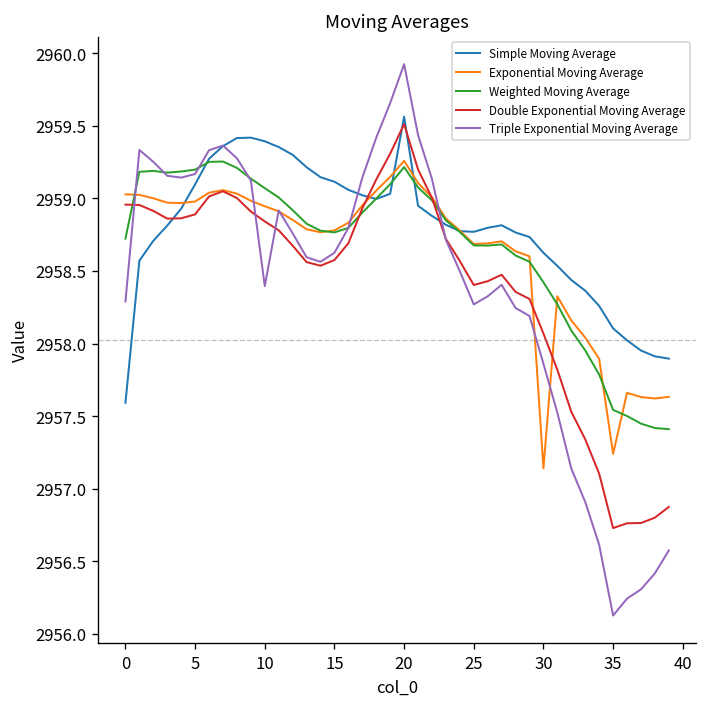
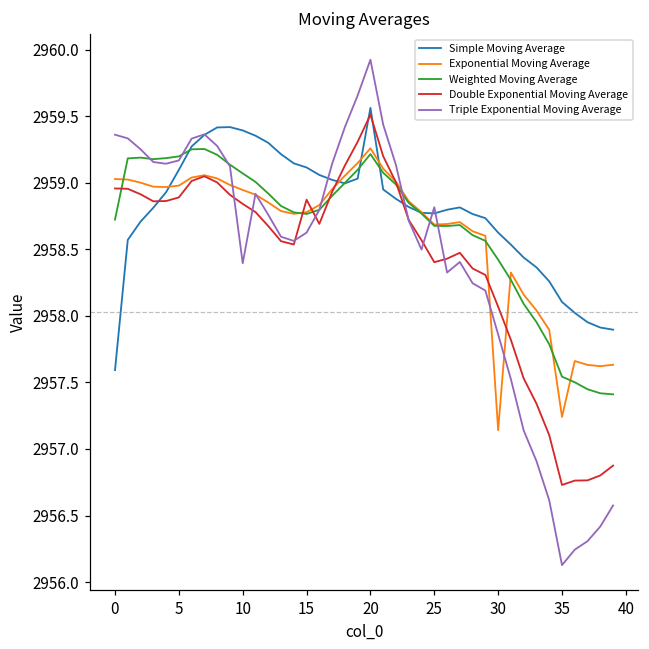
  {
    "Simple Moving Average": {
      "0": 2957.59,
      "5": 2959.10,
      "10": 2959.39,
      "15": 2959.11,
      "20": 2959.56,
      "25": 2958.77,
      "30": 2958.62,
      "35": 2958.10
    },
    "Exponential Moving Average": {
      "0": 2959.03,
      "5": 2958.98,
      "10": 2958.94,
      "20": 2959.26,
      "30": 2957.14,
      "35": 2957.24
    },
    "Weighted Moving Average": {
      "0": 2958.72,
      "5": 2959.20,
      "10": 2959.07,
      "20": 2959.21,
      "30": 2958.42,
      "35": 2957.54
    },
    "Double Exponential Moving Average": {
      "0": 2958.96,
      "5": 2958.89,
      "10": 2958.84,
-     "15": 2958.57,
+     "15": 2958.87,
      "20": 2959.51,
      "25": 2958.40,
      "30": 2958.07,
      "35": 2956.73
    },
    "Triple Exponential Moving Average": {
-     "0": 2958.29,
+     "0": 2959.36,
      "5": 2959.17,
      "10": 2958.39,
      "15": 2958.62,
      "20": 2959.92,
-     "25": 2958.27,
+     "25": 2958.82,
      "30": 2957.86,
      "35": 2956.13
    }
  }
